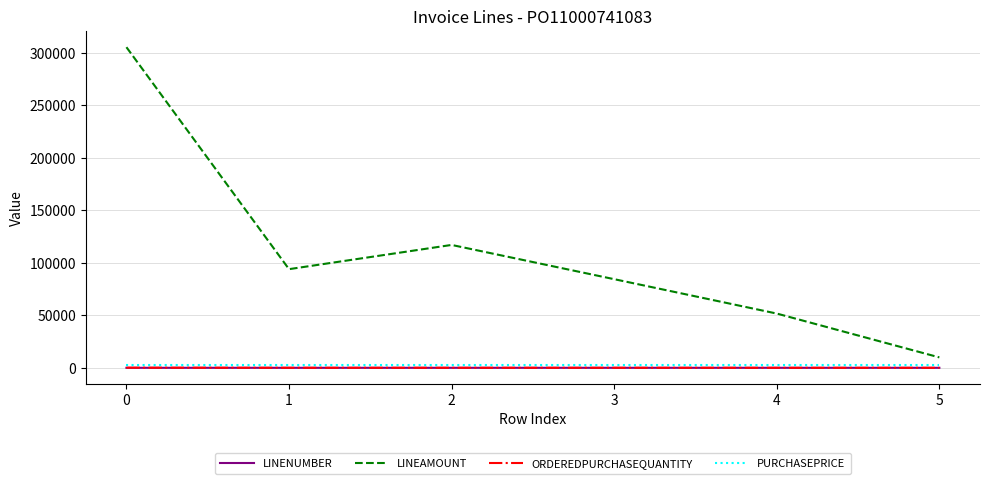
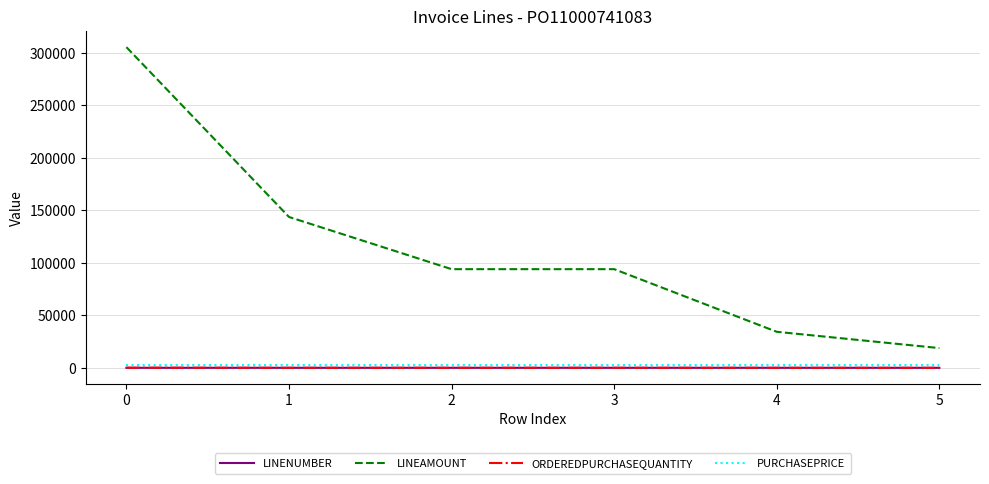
  {
    "LINEAMOUNT": {
      "0": 306000,
-     "1": 94000,
-     "2": 117000,
-     "3": 84000,
-     "4": 52000,
-     "5": 10000
+     "1": 144000,
+     "2": 94000,
+     "3": 94000,
+     "4": 34000,
+     "5": 19000
    }
  }
